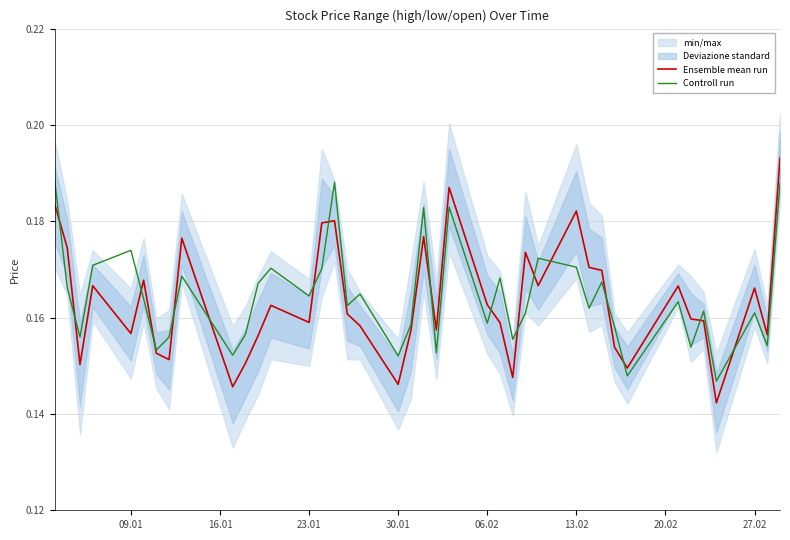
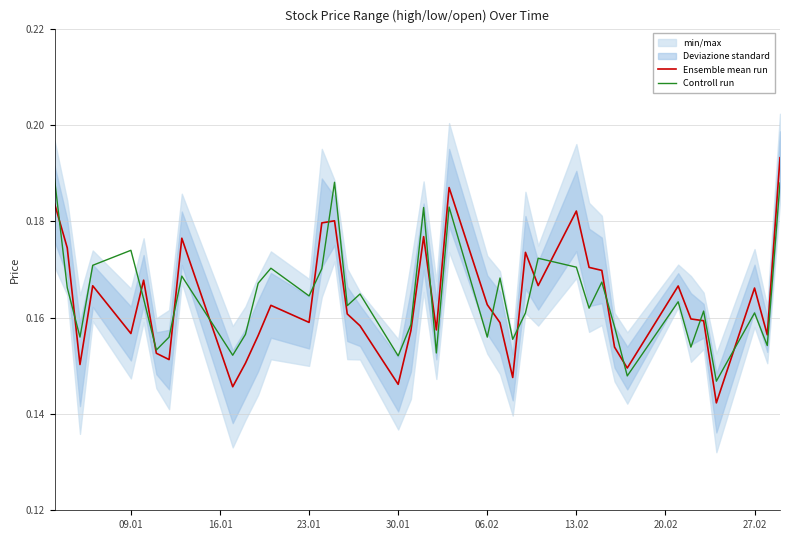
  {
    "Ensemble mean run": {
      "09.01": 0.157,
      "23.01": 0.159,
      "30.01": 0.146,
      "06.02": 0.163,
      "13.02": 0.182,
      "27.02": 0.166
    },
    "Controll run": {
      "09.01": 0.174,
-     "06.02": 0.159,
+     "06.02": 0.156,
      "13.02": 0.170,
      "27.02": 0.161
    }
  }
